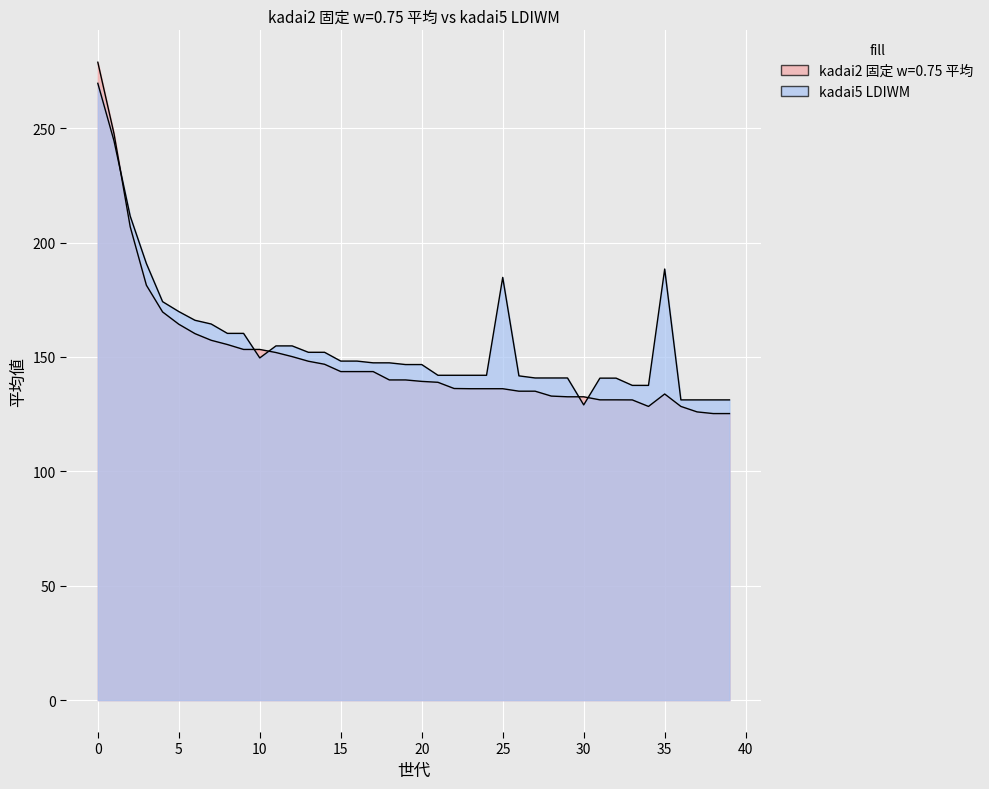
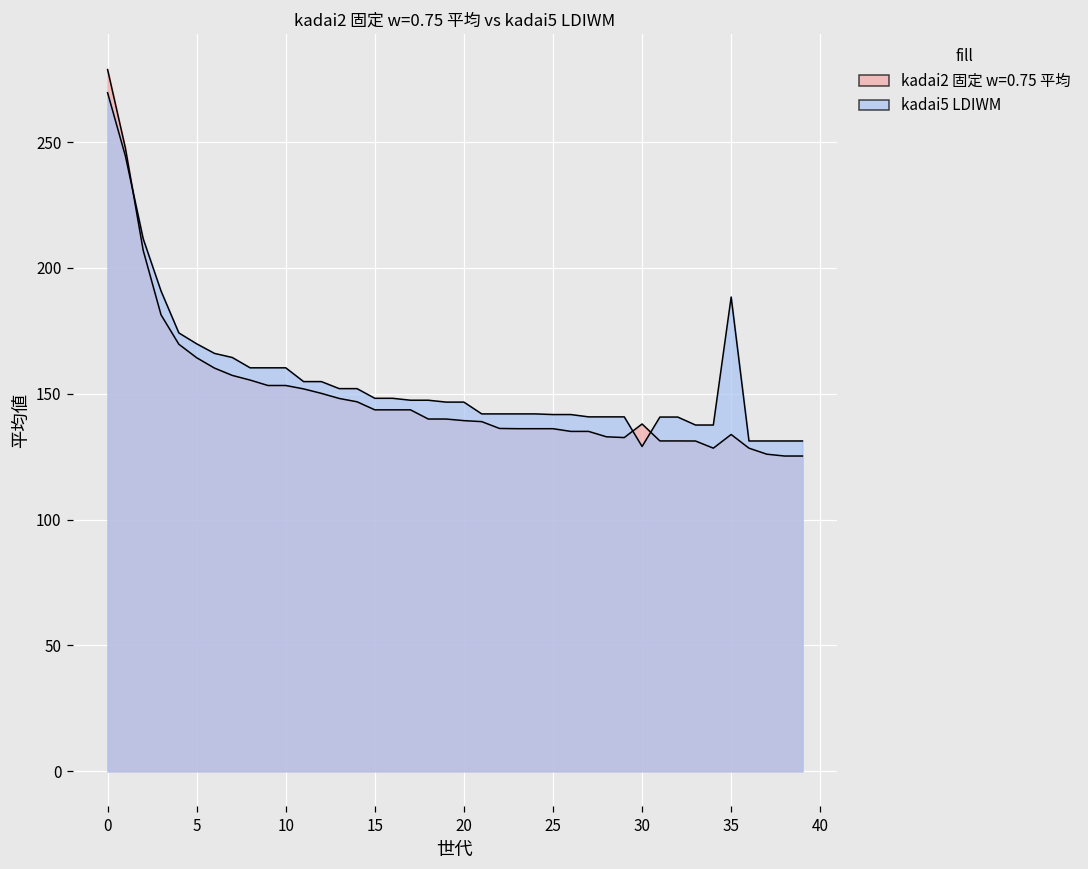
  {
    "kadai2 固定 w=0.75 平均": {
      "0": 279,
      "5": 164,
      "10": 153,
      "15": 144,
      "20": 139,
      "25": 136,
-     "30": 133,
+     "30": 138,
      "35": 134
    },
    "kadai5 LDIWM": {
      "0": 270,
      "5": 170,
-     "10": 150,
+     "10": 160,
      "15": 148,
      "20": 147,
-     "25": 185,
+     "25": 142,
      "30": 129,
      "35": 188
    }
  }
